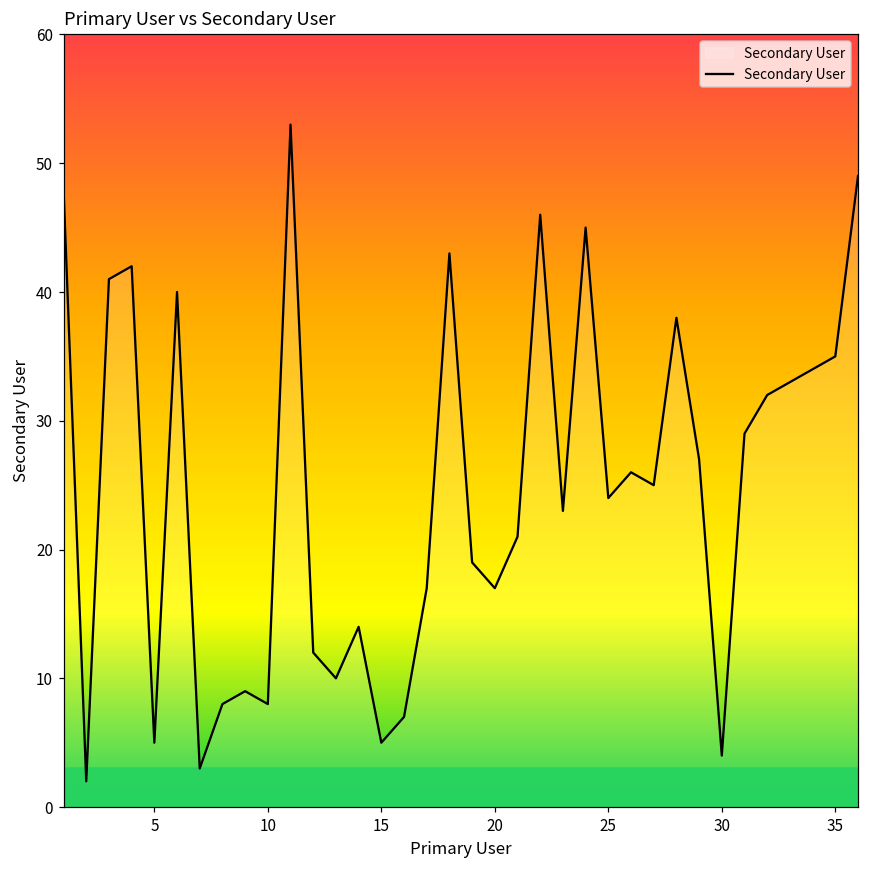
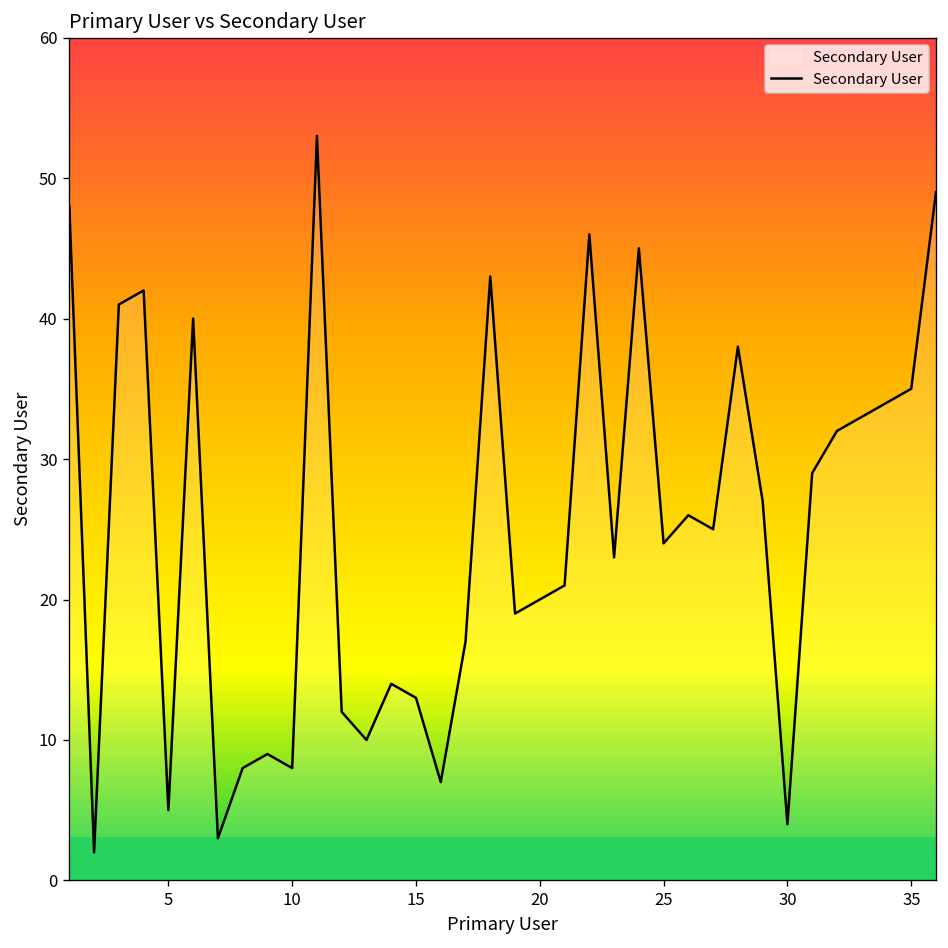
  {
    "5": 5,
    "10": 8,
-   "15": 5,
-   "20": 17,
+   "15": 13,
+   "20": 20,
    "25": 24,
    "30": 4,
    "35": 35
  }
